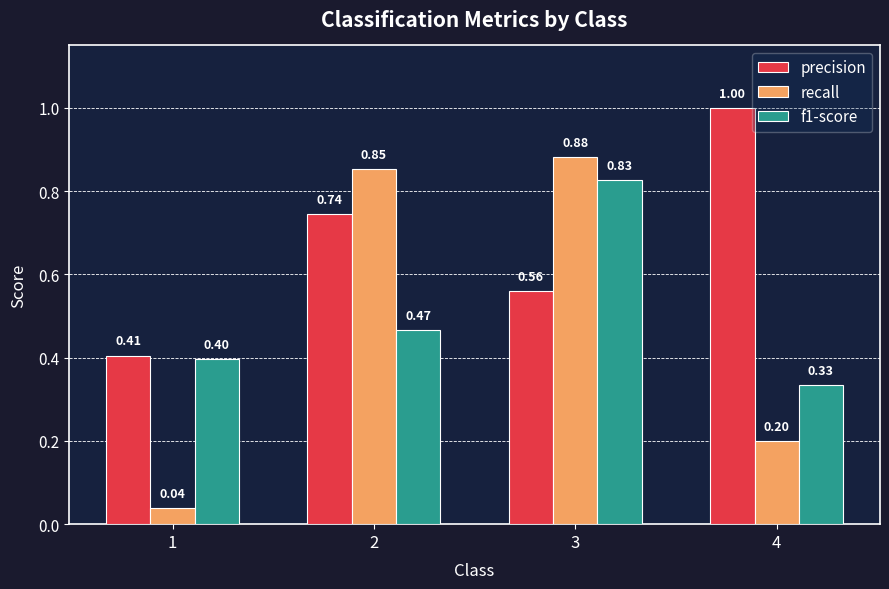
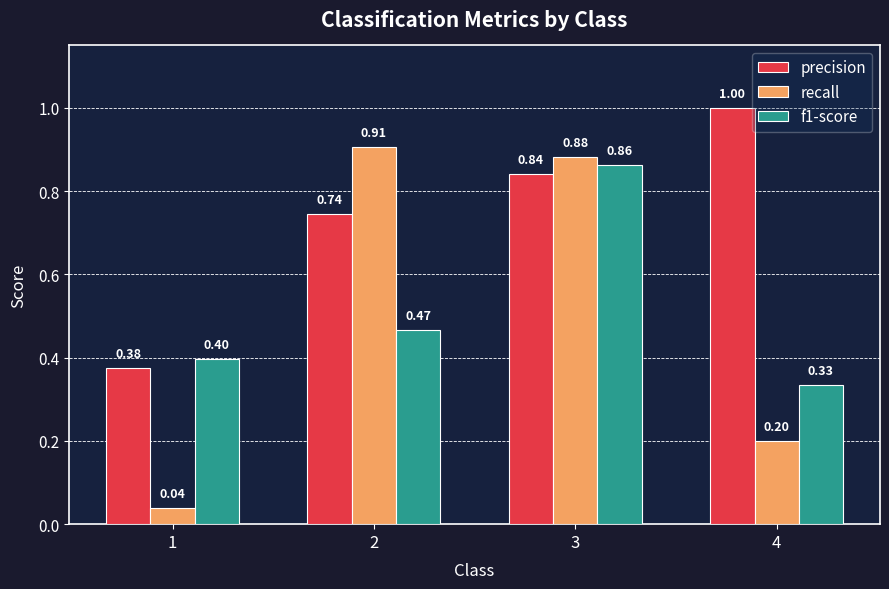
  {
    "precision": {
-     "1": 0.41,
+     "1": 0.38,
      "2": 0.74,
-     "3": 0.56,
+     "3": 0.84,
      "4": 1.00
    },
    "recall": {
      "1": 0.04,
-     "2": 0.85,
+     "2": 0.91,
      "3": 0.88,
      "4": 0.20
    },
    "f1-score": {
      "1": 0.40,
      "2": 0.47,
-     "3": 0.83,
+     "3": 0.86,
      "4": 0.33
    }
  }
